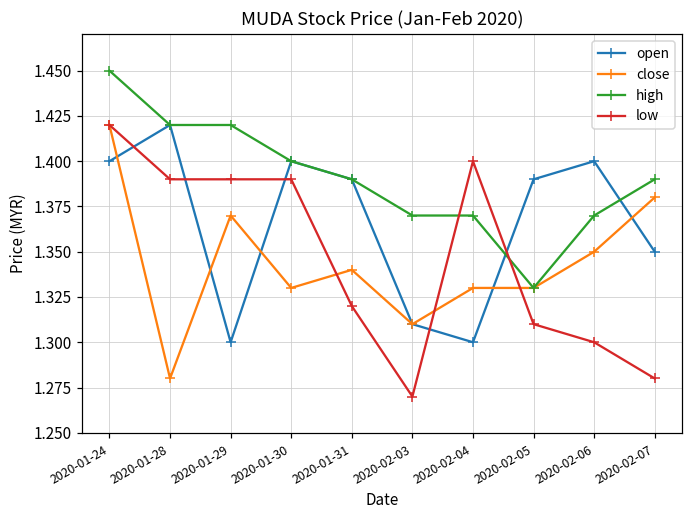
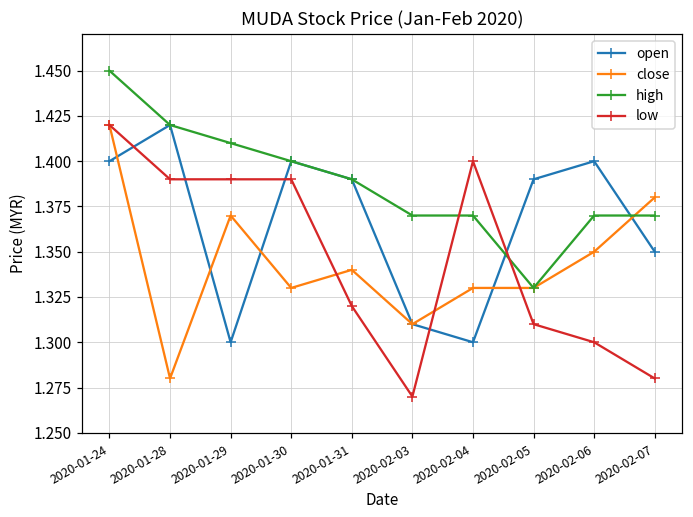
  {
    "open": {
      "2020-01-24": 1.40,
      "2020-01-29": 1.30,
      "2020-02-04": 1.30,
      "2020-02-05": 1.39,
      "2020-02-06": 1.40,
      "2020-02-07": 1.35
    },
    "close": {
      "2020-01-28": 1.28,
      "2020-01-29": 1.37,
      "2020-01-30": 1.33,
      "2020-01-31": 1.34,
      "2020-02-04": 1.33,
      "2020-02-06": 1.35,
      "2020-02-07": 1.38
    },
    "high": {
      "2020-01-24": 1.45,
-     "2020-01-29": 1.42,
+     "2020-01-29": 1.41,
      "2020-02-03": 1.37,
      "2020-02-04": 1.37,
      "2020-02-06": 1.37,
-     "2020-02-07": 1.39
+     "2020-02-07": 1.37
    },
    "low": {
      "2020-01-28": 1.39,
      "2020-01-29": 1.39,
      "2020-01-30": 1.39,
      "2020-01-31": 1.32,
      "2020-02-03": 1.27,
      "2020-02-04": 1.40,
      "2020-02-05": 1.31,
      "2020-02-06": 1.30,
      "2020-02-07": 1.28
    }
  }
